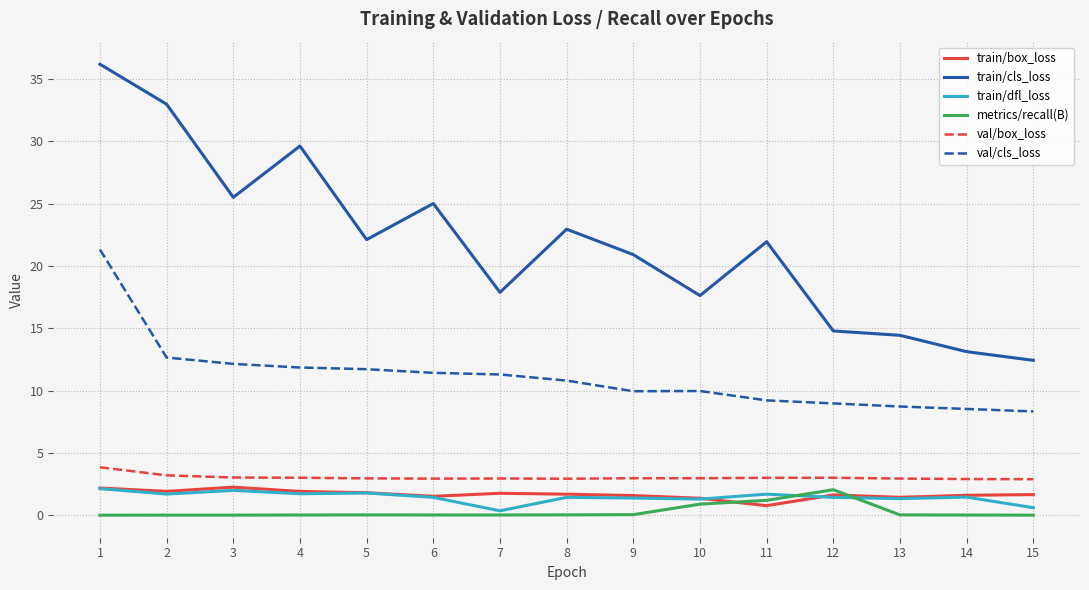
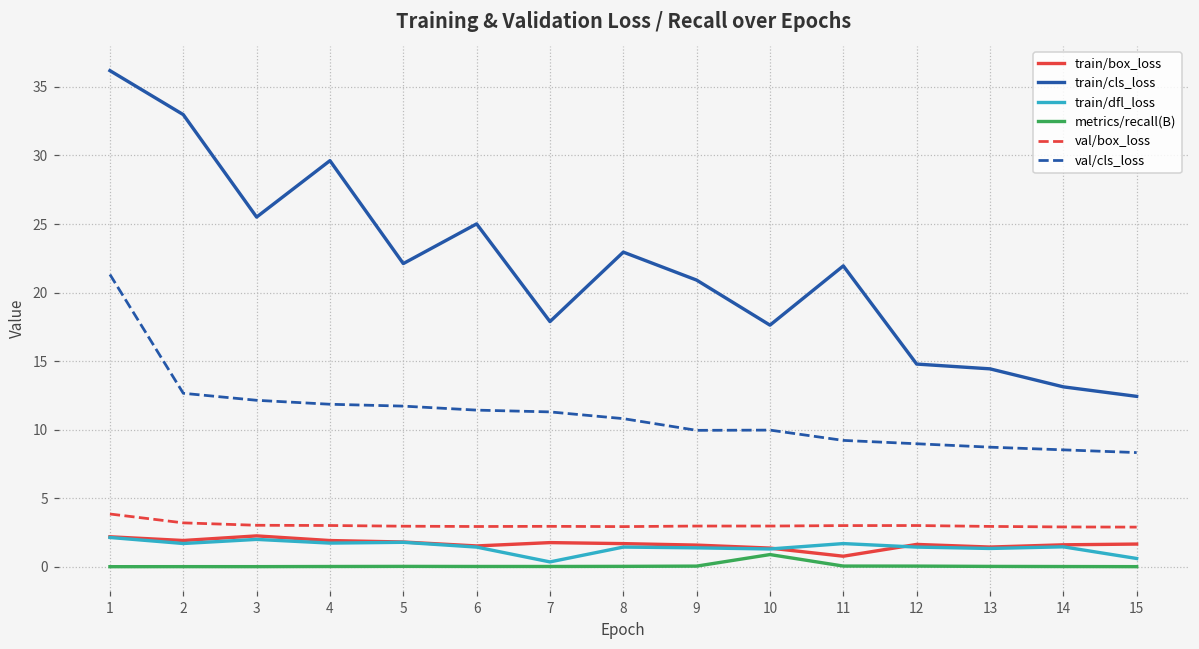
  {
    "train/dfl_loss": {
      "2": 1.7,
      "3": 2.0,
      "7": 0.4,
      "8": 1.4,
      "11": 1.7,
      "15": 0.6
    },
    "metrics/recall(B)": {
      "1": 0.0,
      "2": 0.0,
      "3": 0.0,
      "4": 0.0,
      "5": 0.0,
      "6": 0.0,
      "7": 0.0,
      "8": 0.0,
      "9": 0.1,
      "10": 0.9,
-     "11": 1.2,
-     "12": 2.1,
+     "11": 0.1,
+     "12": 0.1,
      "13": 0.0,
      "14": 0.0,
      "15": 0.0
    }
  }
